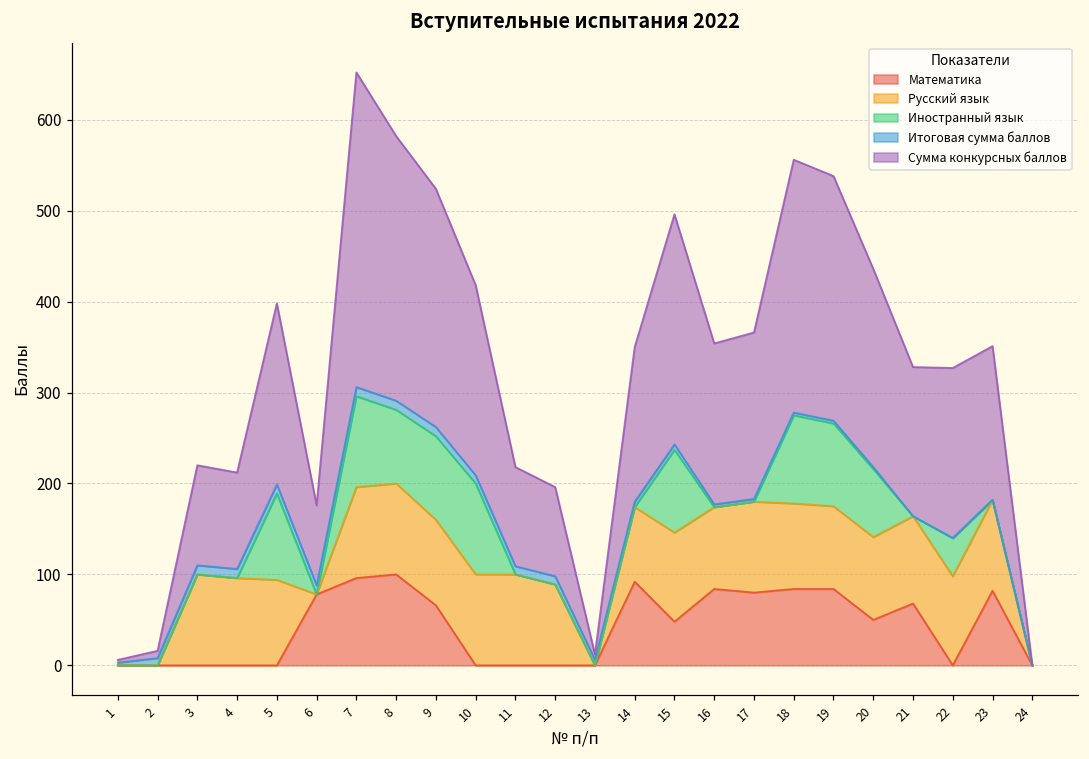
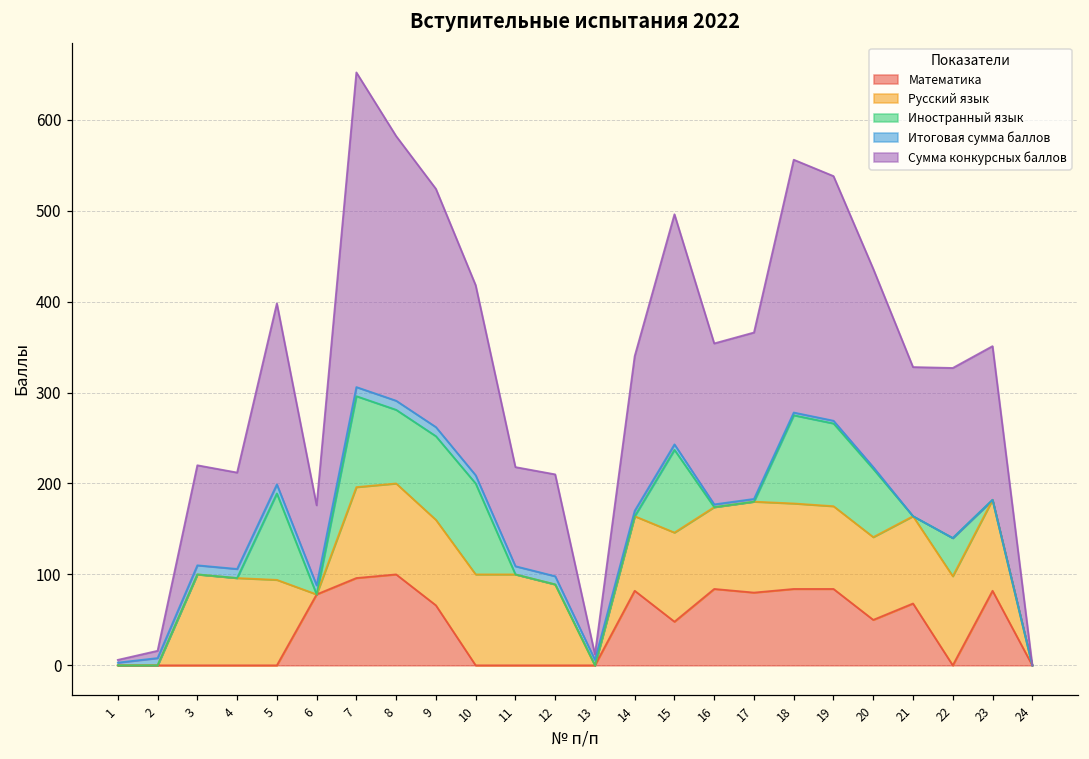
  {
    "Математика": {
      "3": 0,
      "4": 0,
      "5": 0,
      "7": 100,
      "8": 100,
      "9": 70,
      "10": 0,
      "11": 0,
      "12": 0,
-     "14": 90,
+     "14": 80,
      "15": 50,
      "16": 80,
      "17": 80,
      "18": 80,
      "19": 80,
      "20": 50,
      "21": 70,
      "22": 0,
      "23": 80
    },
    "Русский язык": {
      "5": 90,
      "7": 100,
      "8": 100,
      "9": 90,
      "10": 100,
      "15": 100,
      "18": 90,
      "19": 90,
      "20": 90,
      "22": 100
    },
    "Иностранный язык": {
      "5": 100,
      "7": 100,
      "8": 80,
      "9": 90,
      "10": 100,
      "15": 90
    },
    "Итоговая сумма баллов": {
      "2": 10,
      "3": 10,
      "4": 10,
      "5": 10,
      "6": 10,
      "7": 10,
      "8": 10,
      "9": 10,
      "10": 10,
      "11": 10,
      "12": 10,
      "13": 10,
      "14": 10,
      "15": 10
    },
    "Сумма конкурсных баллов": {
      "2": 10,
      "3": 110,
      "4": 110,
      "5": 200,
      "6": 90,
      "7": 350,
      "8": 290,
      "9": 260,
      "10": 210,
      "11": 110,
-     "12": 100,
+     "12": 110,
      "13": 10,
      "14": 170,
      "15": 250,
      "16": 180,
      "17": 180,
      "18": 280,
      "19": 270,
      "20": 220,
      "21": 160,
      "22": 190,
      "23": 170
    }
  }
